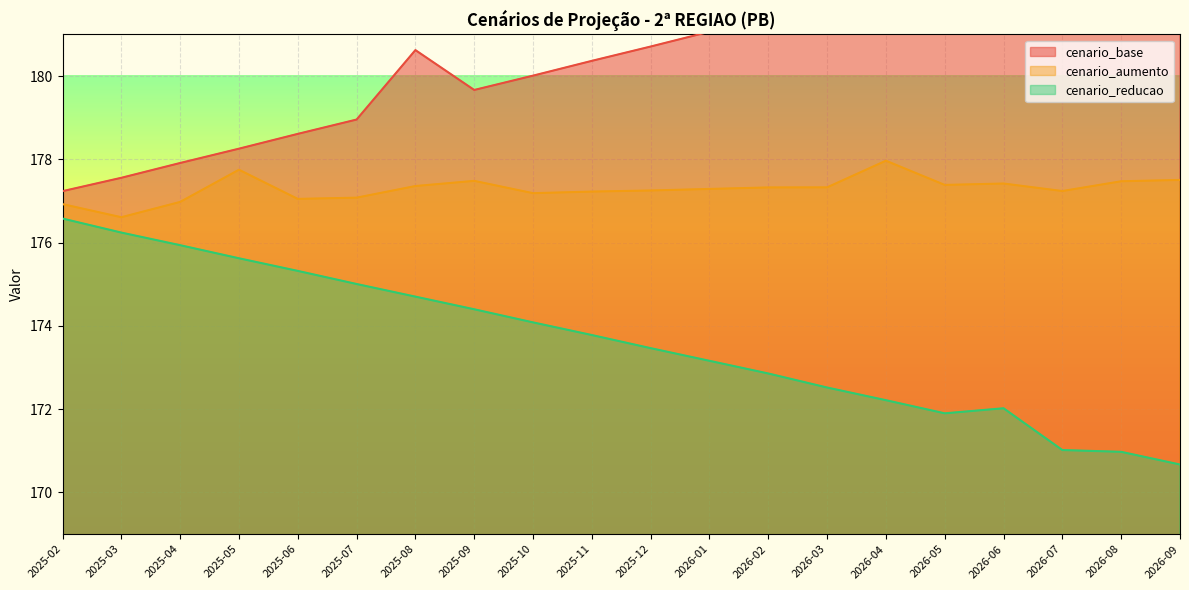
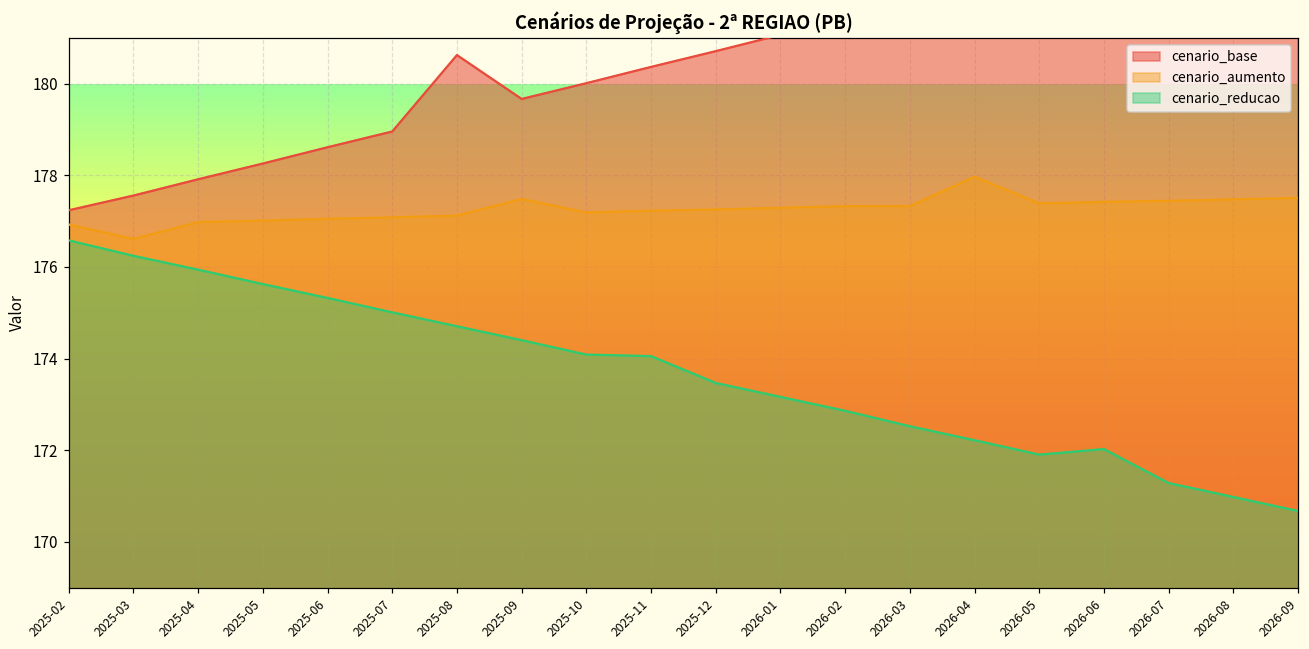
  {
    "cenario_base": {
      "2025-02": 177.2,
      "2025-03": 177.6,
      "2025-04": 177.9,
      "2025-05": 178.3,
      "2025-06": 178.6,
      "2025-07": 179.0,
      "2025-08": 180.6,
      "2025-09": 179.7,
      "2025-10": 180.0,
      "2025-11": 180.4,
      "2025-12": 180.7
    },
    "cenario_aumento": {
      "2025-02": 176.9,
      "2025-03": 176.6,
      "2025-04": 177.0,
-     "2025-05": 177.8,
+     "2025-05": 177.0,
      "2025-06": 177.1,
      "2025-07": 177.1,
-     "2025-08": 177.4,
+     "2025-08": 177.1,
      "2025-09": 177.5,
      "2025-10": 177.2,
      "2025-11": 177.2,
      "2025-12": 177.3,
      "2026-01": 177.3,
      "2026-02": 177.3,
      "2026-03": 177.3,
      "2026-04": 178.0,
      "2026-05": 177.4,
      "2026-06": 177.4,
-     "2026-07": 177.2,
+     "2026-07": 177.4,
      "2026-08": 177.5,
      "2026-09": 177.5
    },
    "cenario_reducao": {
      "2025-02": 176.6,
      "2025-03": 176.2,
      "2025-04": 175.9,
      "2025-05": 175.6,
      "2025-06": 175.3,
      "2025-07": 175.0,
      "2025-08": 174.7,
      "2025-09": 174.4,
      "2025-10": 174.1,
-     "2025-11": 173.8,
+     "2025-11": 174.1,
      "2025-12": 173.5,
      "2026-01": 173.2,
      "2026-02": 172.9,
      "2026-03": 172.5,
      "2026-04": 172.2,
      "2026-05": 171.9,
      "2026-06": 172.0,
-     "2026-07": 171.0,
+     "2026-07": 171.3,
      "2026-08": 171.0,
      "2026-09": 170.7
    }
  }
